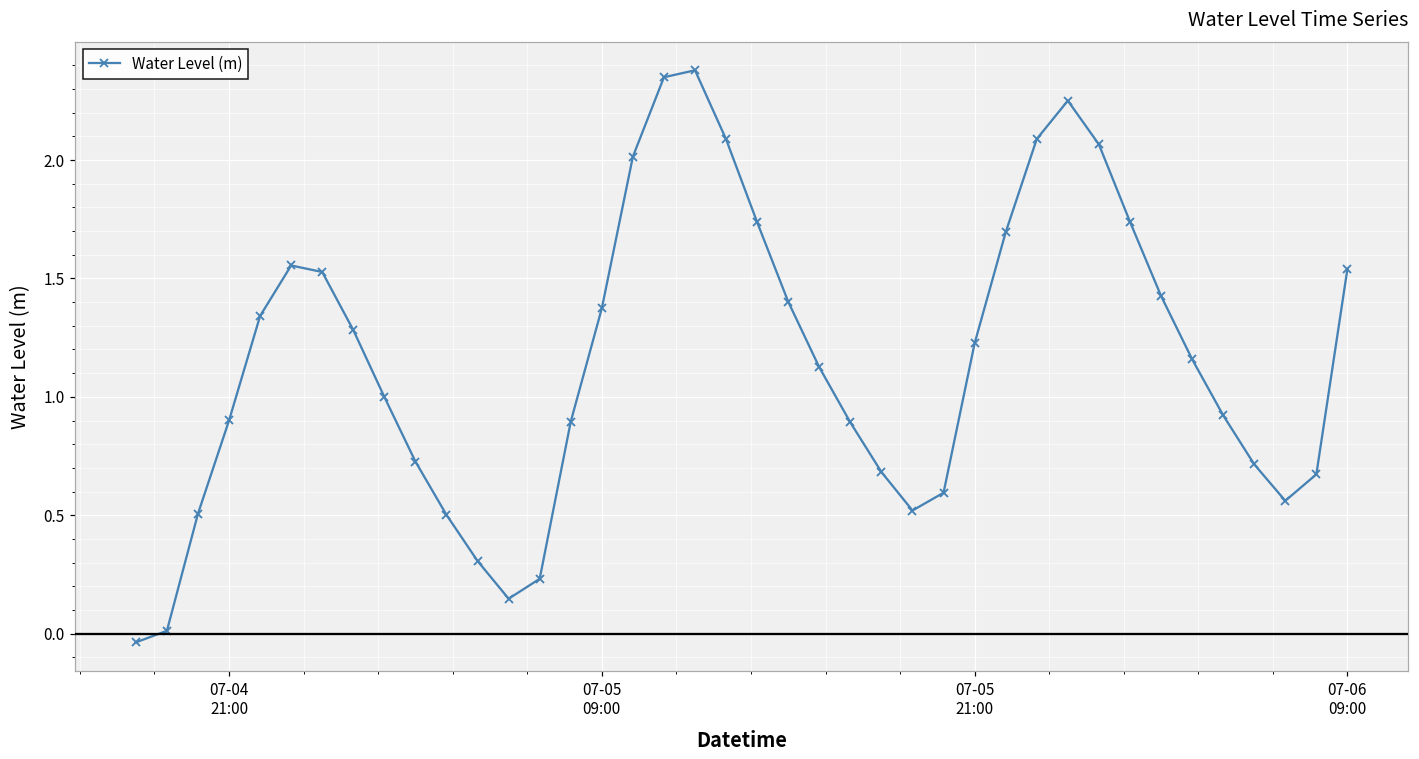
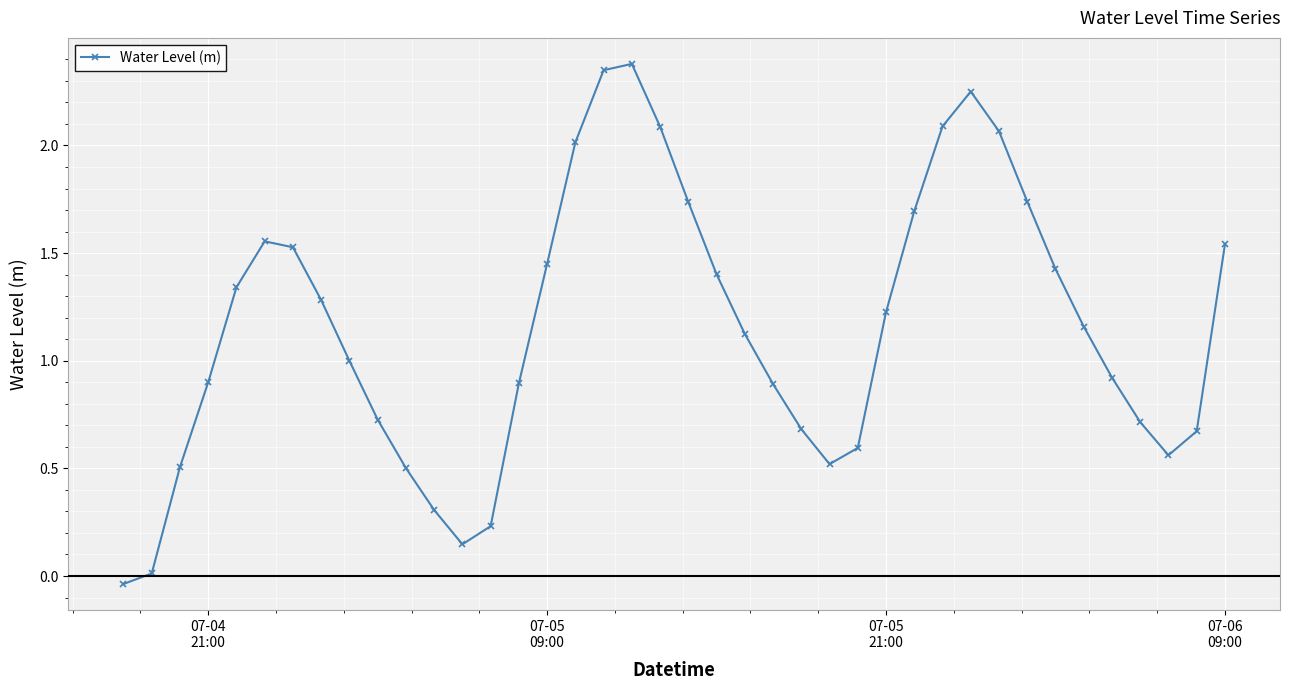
  {
    "07-04 21:00": 0.90,
-   "07-05 09:00": 1.37,
+   "07-05 09:00": 1.45,
    "07-05 21:00": 1.23,
    "07-06 09:00": 1.54
  }
